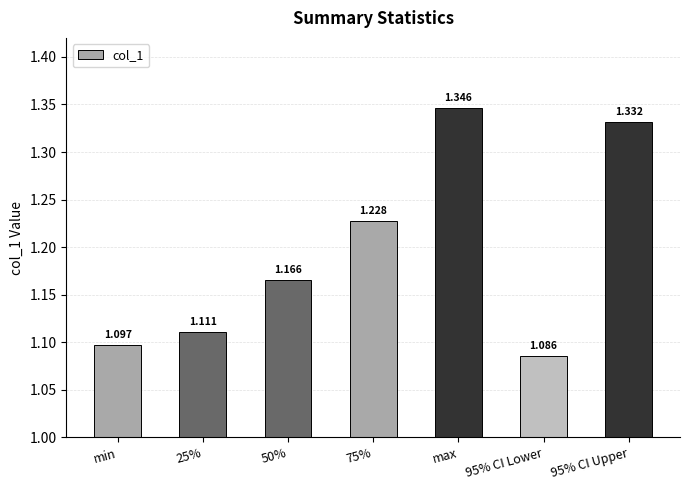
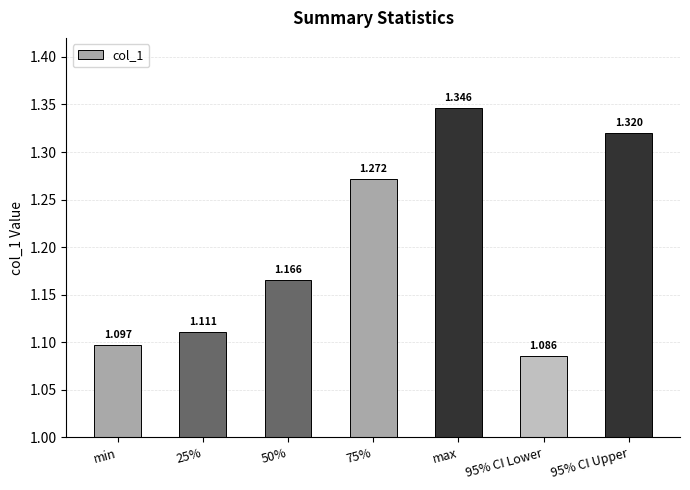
  {
    "min": 1.097,
    "25%": 1.111,
    "50%": 1.166,
-   "75%": 1.228,
+   "75%": 1.272,
    "max": 1.346,
    "95% CI Lower": 1.086,
-   "95% CI Upper": 1.332
+   "95% CI Upper": 1.320
  }
